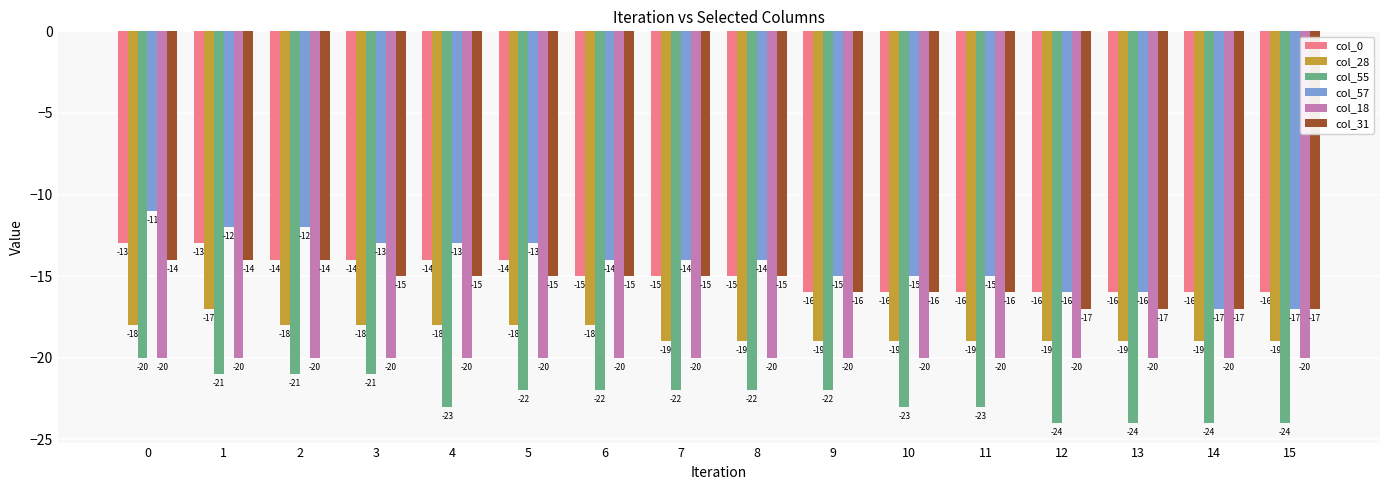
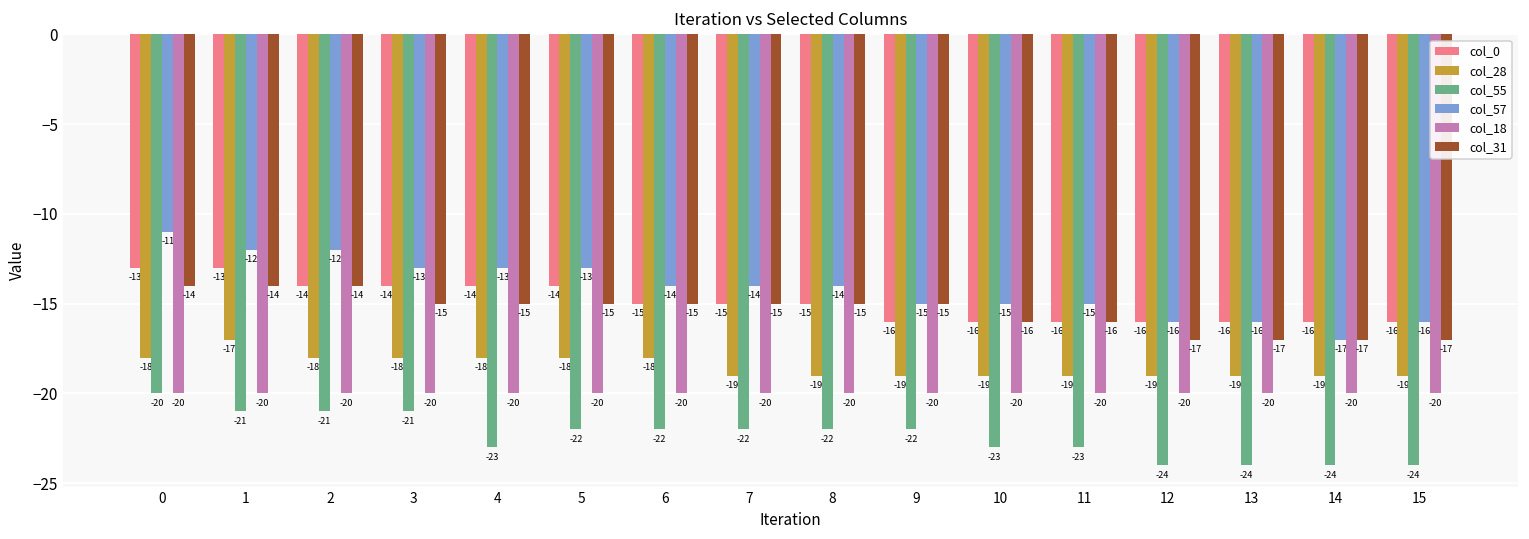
  {
    "col_0": {
      "0": -13,
      "1": -13,
      "2": -14,
      "3": -14,
      "4": -14,
      "5": -14,
      "6": -15,
      "7": -15,
      "8": -15,
      "9": -16,
      "10": -16,
      "11": -16,
      "12": -16,
      "13": -16,
      "14": -16,
      "15": -16
    },
    "col_28": {
      "0": -18,
      "1": -17,
      "2": -18,
      "3": -18,
      "4": -18,
      "5": -18,
      "6": -18,
      "7": -19,
      "8": -19,
      "9": -19,
      "10": -19,
      "11": -19,
      "12": -19,
      "13": -19,
      "14": -19,
      "15": -19
    },
    "col_55": {
      "0": -20,
      "1": -21,
      "2": -21,
      "3": -21,
      "4": -23,
      "5": -22,
      "6": -22,
      "7": -22,
      "8": -22,
      "9": -22,
      "10": -23,
      "11": -23,
      "12": -24,
      "13": -24,
      "14": -24,
      "15": -24
    },
    "col_57": {
      "0": -11,
      "1": -12,
      "2": -12,
      "3": -13,
      "4": -13,
      "5": -13,
      "6": -14,
      "7": -14,
      "8": -14,
      "9": -15,
      "10": -15,
      "11": -15,
      "12": -16,
      "13": -16,
      "14": -17,
-     "15": -17
+     "15": -16
    },
    "col_18": {
      "0": -20,
      "1": -20,
      "2": -20,
      "3": -20,
      "4": -20,
      "5": -20,
      "6": -20,
      "7": -20,
      "8": -20,
      "9": -20,
      "10": -20,
      "11": -20,
      "12": -20,
      "13": -20,
      "14": -20,
      "15": -20
    },
    "col_31": {
      "0": -14,
      "1": -14,
      "2": -14,
      "3": -15,
      "4": -15,
      "5": -15,
      "6": -15,
      "7": -15,
      "8": -15,
-     "9": -16,
+     "9": -15,
      "10": -16,
      "11": -16,
      "12": -17,
      "13": -17,
      "14": -17,
      "15": -17
    }
  }
